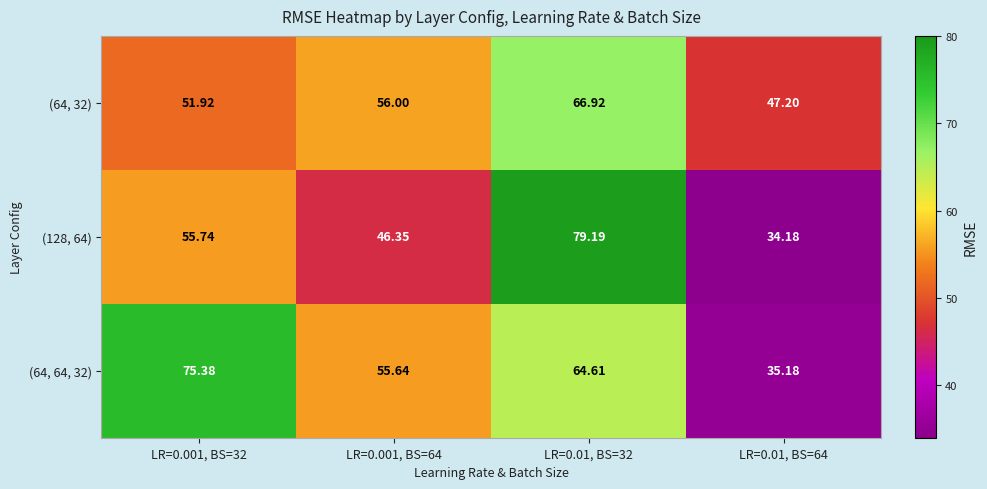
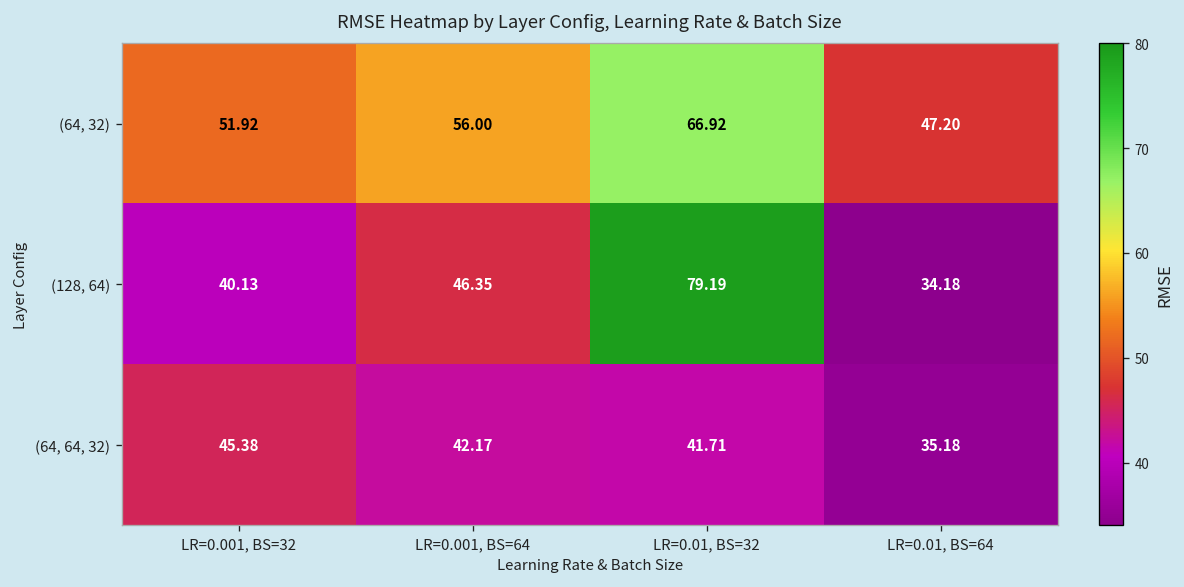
  {
    "(64, 32)": {
      "LR=0.001, BS=32": 51.92,
      "LR=0.001, BS=64": 56.00,
      "LR=0.01, BS=32": 66.92,
      "LR=0.01, BS=64": 47.20
    },
    "(128, 64)": {
-     "LR=0.001, BS=32": 55.74,
+     "LR=0.001, BS=32": 40.13,
      "LR=0.001, BS=64": 46.35,
      "LR=0.01, BS=32": 79.19,
      "LR=0.01, BS=64": 34.18
    },
    "(64, 64, 32)": {
-     "LR=0.001, BS=32": 75.38,
-     "LR=0.001, BS=64": 55.64,
-     "LR=0.01, BS=32": 64.61,
+     "LR=0.001, BS=32": 45.38,
+     "LR=0.001, BS=64": 42.17,
+     "LR=0.01, BS=32": 41.71,
      "LR=0.01, BS=64": 35.18
    }
  }
